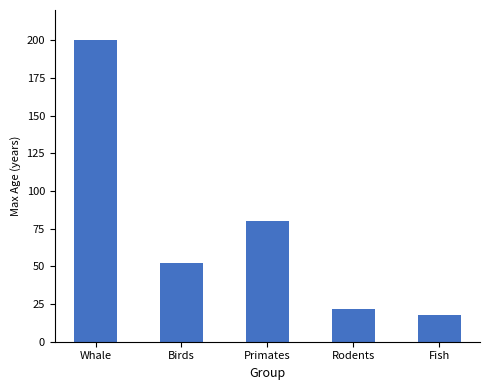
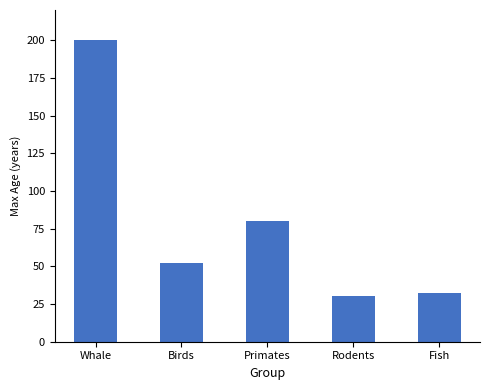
  {
    "Whale": 200,
    "Birds": 52,
    "Primates": 80,
-   "Rodents": 22,
-   "Fish": 18
+   "Rodents": 30,
+   "Fish": 32
  }
